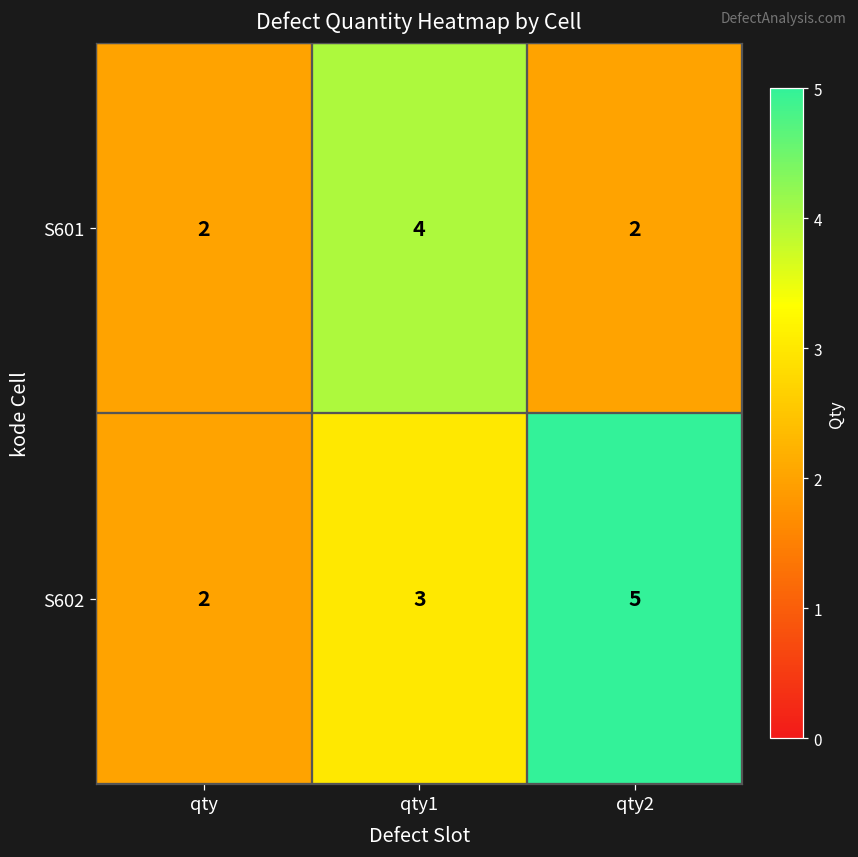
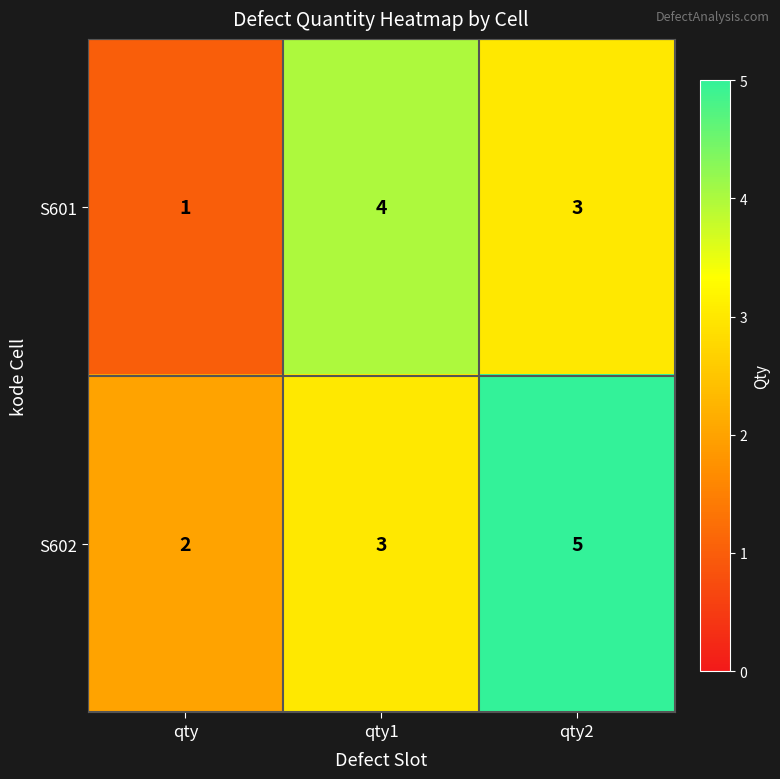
  {
    "S601": {
-     "qty": 2,
+     "qty": 1,
      "qty1": 4,
-     "qty2": 2
+     "qty2": 3
    },
    "S602": {
      "qty": 2,
      "qty1": 3,
      "qty2": 5
    }
  }
